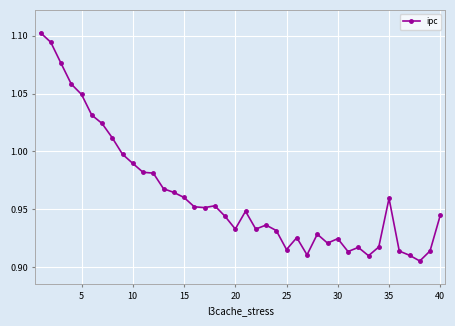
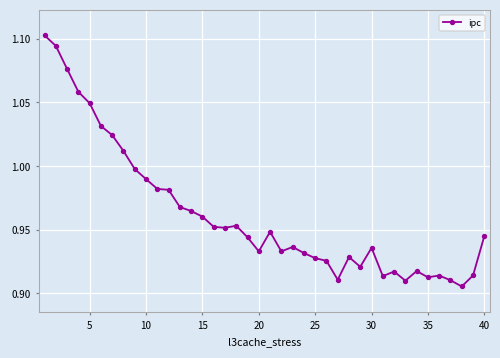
  {
    "5": 1.049,
    "10": 0.990,
    "15": 0.960,
    "20": 0.933,
-   "25": 0.915,
-   "30": 0.925,
-   "35": 0.959,
+   "25": 0.928,
+   "30": 0.936,
+   "35": 0.913,
    "40": 0.945
  }
